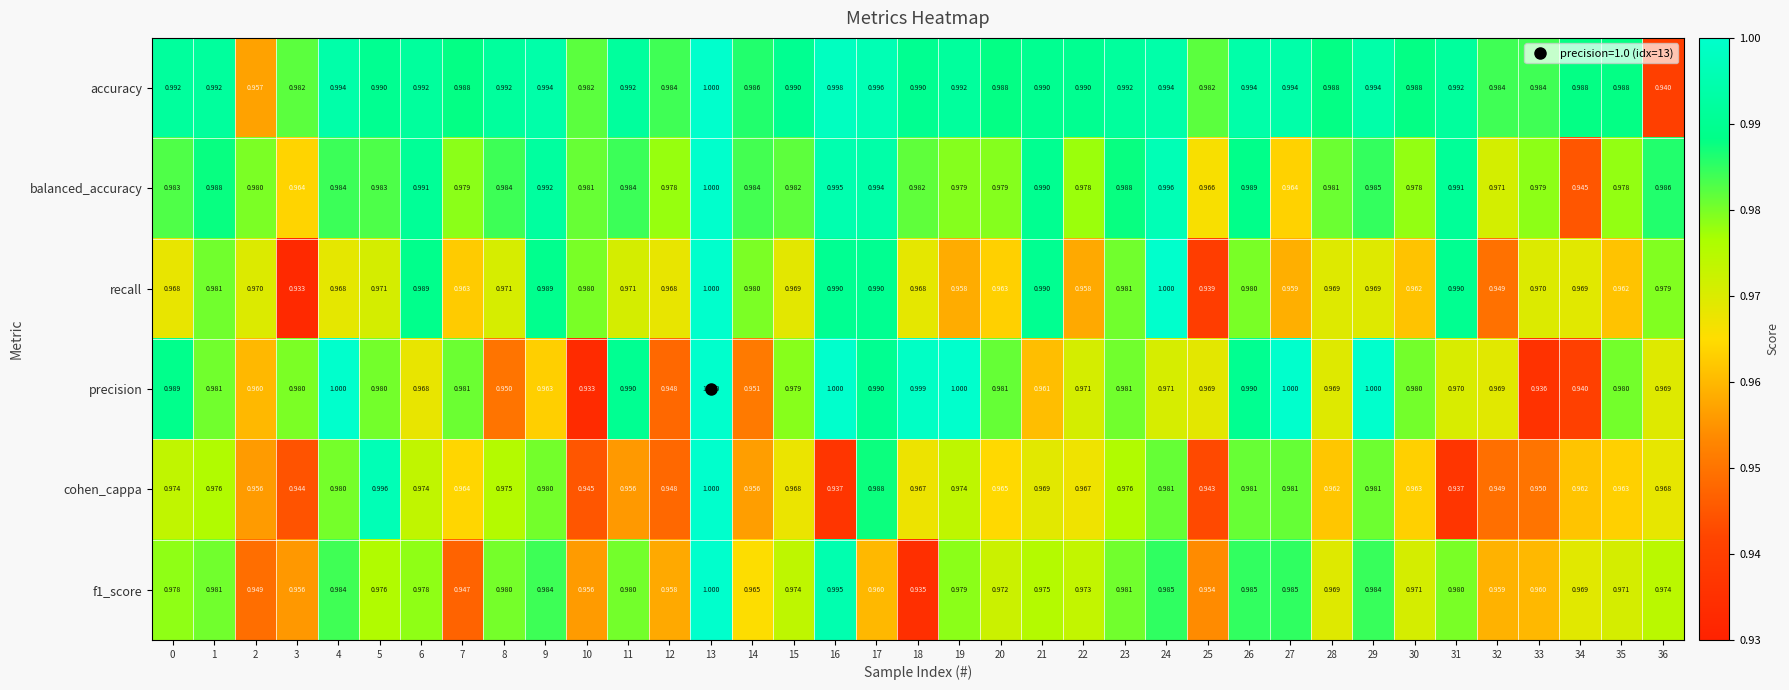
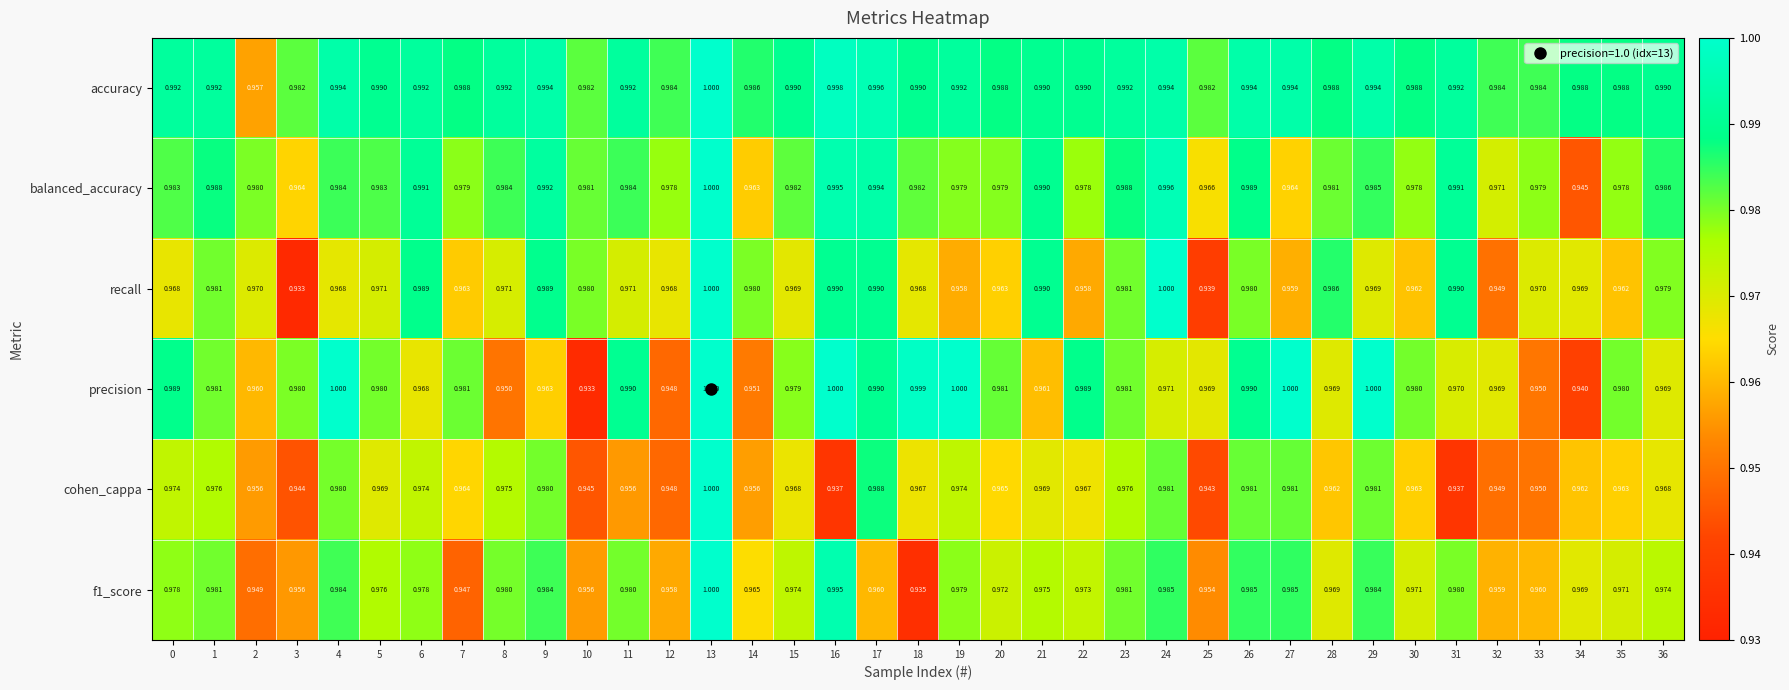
  {
    "accuracy": {
      "0": 0.992,
      "1": 0.992,
      "2": 0.957,
      "3": 0.982,
      "4": 0.994,
      "5": 0.990,
      "6": 0.992,
      "7": 0.988,
      "8": 0.992,
      "9": 0.994,
      "10": 0.982,
      "11": 0.992,
      "12": 0.984,
      "13": 1.000,
      "14": 0.986,
      "15": 0.990,
      "16": 0.998,
      "17": 0.996,
      "18": 0.990,
      "19": 0.992,
      "20": 0.988,
      "21": 0.990,
      "22": 0.990,
      "23": 0.992,
      "24": 0.994,
      "25": 0.982,
      "26": 0.994,
      "27": 0.994,
      "28": 0.988,
      "29": 0.994,
      "30": 0.988,
      "31": 0.992,
      "32": 0.984,
      "33": 0.984,
      "34": 0.988,
      "35": 0.988,
-     "36": 0.940
+     "36": 0.990
    },
    "balanced_accuracy": {
      "0": 0.983,
      "1": 0.988,
      "2": 0.980,
      "3": 0.964,
      "4": 0.984,
      "5": 0.983,
      "6": 0.991,
      "7": 0.979,
      "8": 0.984,
      "9": 0.992,
      "10": 0.981,
      "11": 0.984,
      "12": 0.978,
      "13": 1.000,
-     "14": 0.984,
+     "14": 0.963,
      "15": 0.982,
      "16": 0.995,
      "17": 0.994,
      "18": 0.982,
      "19": 0.979,
      "20": 0.979,
      "21": 0.990,
      "22": 0.978,
      "23": 0.988,
      "24": 0.996,
      "25": 0.966,
      "26": 0.989,
      "27": 0.964,
      "28": 0.981,
      "29": 0.985,
      "30": 0.978,
      "31": 0.991,
      "32": 0.971,
      "33": 0.979,
      "34": 0.945,
      "35": 0.978,
      "36": 0.986
    },
    "recall": {
      "0": 0.968,
      "1": 0.981,
      "2": 0.970,
      "3": 0.933,
      "4": 0.968,
      "5": 0.971,
      "6": 0.989,
      "7": 0.963,
      "8": 0.971,
      "9": 0.989,
      "10": 0.980,
      "11": 0.971,
      "12": 0.968,
      "13": 1.000,
      "14": 0.980,
      "15": 0.969,
      "16": 0.990,
      "17": 0.990,
      "18": 0.968,
      "19": 0.958,
      "20": 0.963,
      "21": 0.990,
      "22": 0.958,
      "23": 0.981,
      "24": 1.000,
      "25": 0.939,
      "26": 0.980,
      "27": 0.959,
-     "28": 0.969,
+     "28": 0.986,
      "29": 0.969,
      "30": 0.962,
      "31": 0.990,
      "32": 0.949,
      "33": 0.970,
      "34": 0.969,
      "35": 0.962,
      "36": 0.979
    },
    "precision": {
      "0": 0.989,
      "1": 0.981,
      "2": 0.960,
      "3": 0.980,
      "4": 1.000,
      "5": 0.980,
      "6": 0.968,
      "7": 0.981,
      "8": 0.950,
      "9": 0.963,
      "10": 0.933,
      "11": 0.990,
      "12": 0.948,
      "14": 0.951,
      "15": 0.979,
      "16": 1.000,
      "17": 0.990,
      "18": 0.999,
      "19": 1.000,
      "20": 0.981,
      "21": 0.961,
-     "22": 0.971,
+     "22": 0.989,
      "23": 0.981,
      "24": 0.971,
      "25": 0.969,
      "26": 0.990,
      "27": 1.000,
      "28": 0.969,
      "29": 1.000,
      "30": 0.980,
      "31": 0.970,
      "32": 0.969,
-     "33": 0.936,
+     "33": 0.950,
      "34": 0.940,
      "35": 0.980,
      "36": 0.969
    },
    "cohen_cappa": {
      "0": 0.974,
      "1": 0.976,
      "2": 0.956,
      "3": 0.944,
      "4": 0.980,
-     "5": 0.996,
+     "5": 0.969,
      "6": 0.974,
      "7": 0.964,
      "8": 0.975,
      "9": 0.980,
      "10": 0.945,
      "11": 0.956,
      "12": 0.948,
      "13": 1.000,
      "14": 0.956,
      "15": 0.968,
      "16": 0.937,
      "17": 0.988,
      "18": 0.967,
      "19": 0.974,
      "20": 0.965,
      "21": 0.969,
      "22": 0.967,
      "23": 0.976,
      "24": 0.981,
      "25": 0.943,
      "26": 0.981,
      "27": 0.981,
      "28": 0.962,
      "29": 0.981,
      "30": 0.963,
      "31": 0.937,
      "32": 0.949,
      "33": 0.950,
      "34": 0.962,
      "35": 0.963,
      "36": 0.968
    }
  }
